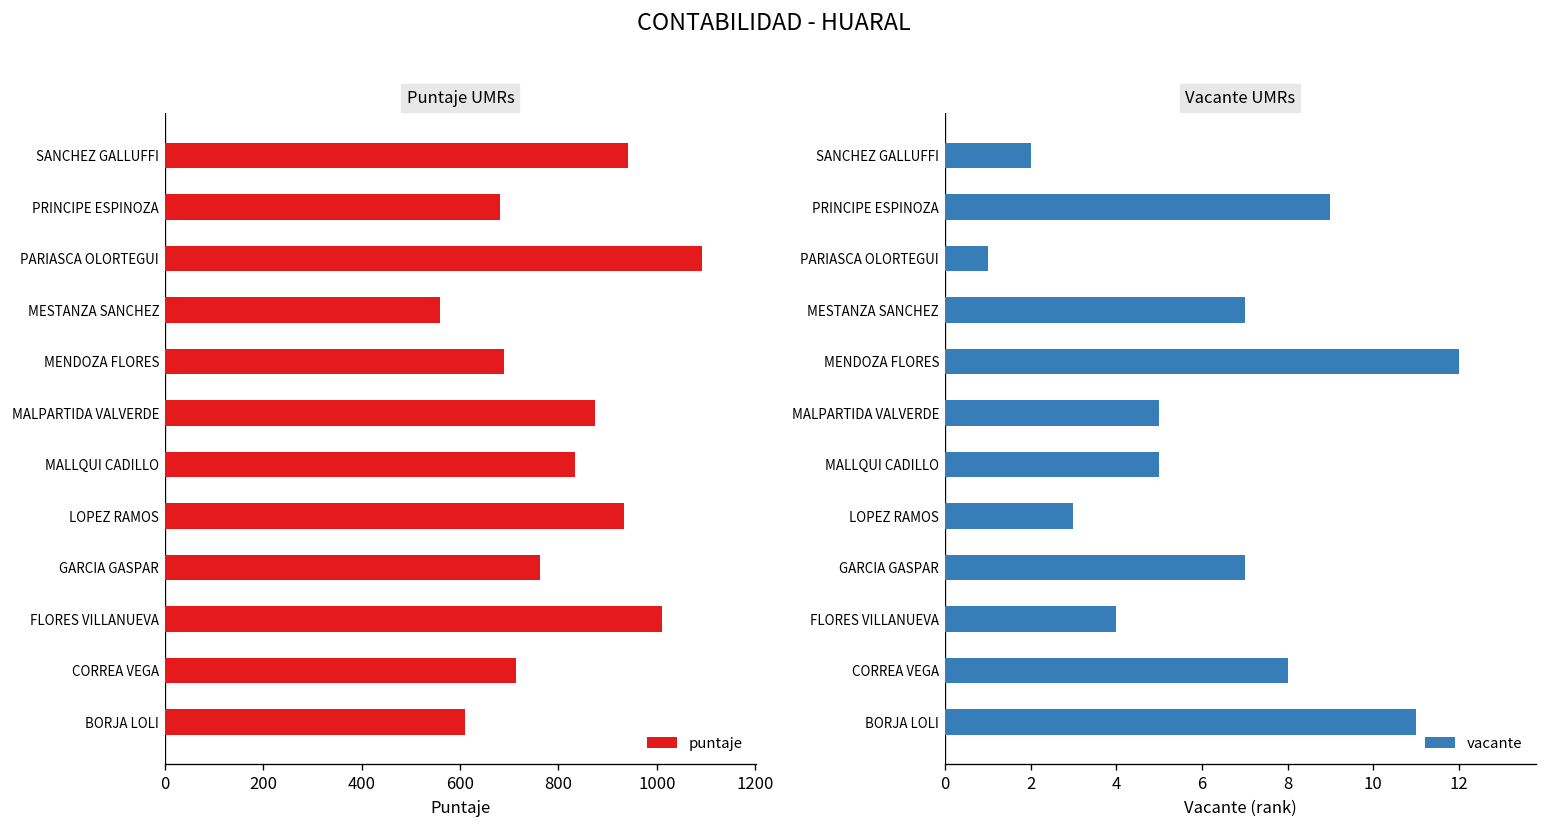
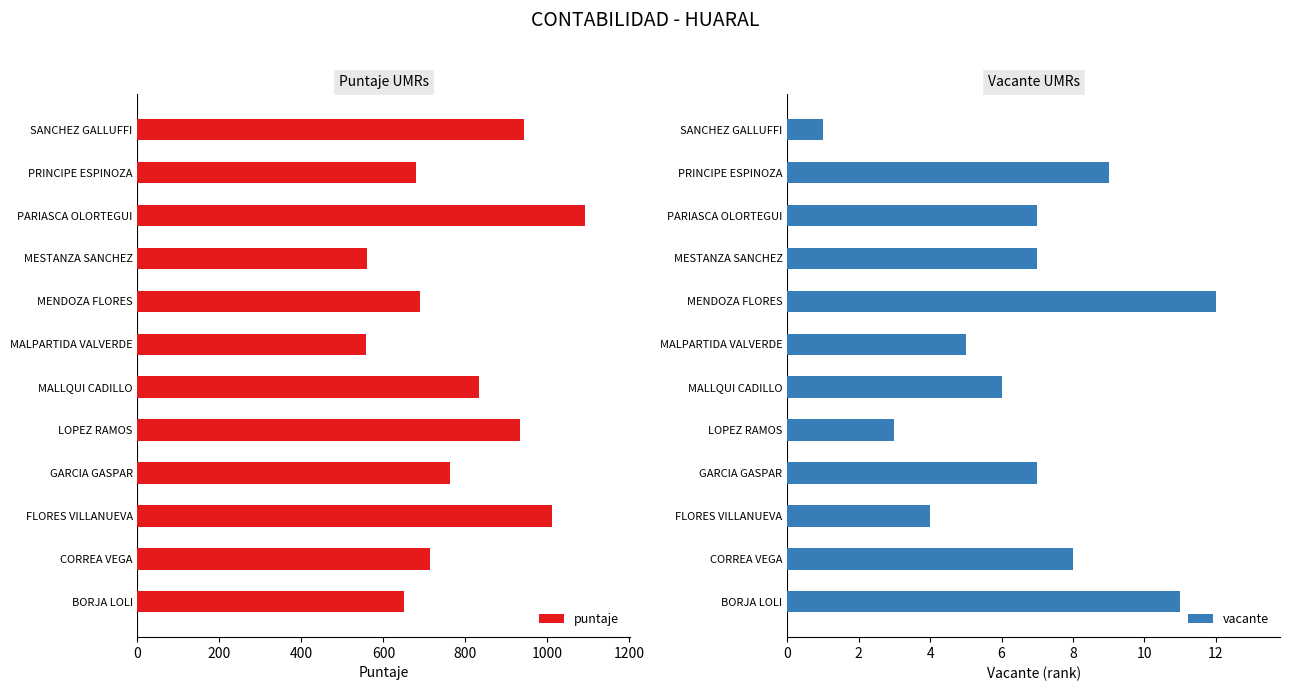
  {
    "Puntaje UMRs": {
      "SANCHEZ GALLUFFI": 940,
      "PRINCIPE ESPINOZA": 680,
      "PARIASCA OLORTEGUI": 1090,
      "MESTANZA SANCHEZ": 560,
      "MENDOZA FLORES": 690,
-     "MALPARTIDA VALVERDE": 870,
+     "MALPARTIDA VALVERDE": 560,
      "MALLQUI CADILLO": 830,
      "LOPEZ RAMOS": 930,
      "GARCIA GASPAR": 760,
      "FLORES VILLANUEVA": 1010,
      "CORREA VEGA": 710,
-     "BORJA LOLI": 610
+     "BORJA LOLI": 650
    },
    "Vacante UMRs": {
-     "SANCHEZ GALLUFFI": 2,
+     "SANCHEZ GALLUFFI": 1,
      "PRINCIPE ESPINOZA": 9,
-     "PARIASCA OLORTEGUI": 1,
+     "PARIASCA OLORTEGUI": 7,
      "MESTANZA SANCHEZ": 7,
      "MENDOZA FLORES": 12,
      "MALPARTIDA VALVERDE": 5,
-     "MALLQUI CADILLO": 5,
+     "MALLQUI CADILLO": 6,
      "LOPEZ RAMOS": 3,
      "GARCIA GASPAR": 7,
      "FLORES VILLANUEVA": 4,
      "CORREA VEGA": 8,
      "BORJA LOLI": 11
    }
  }
